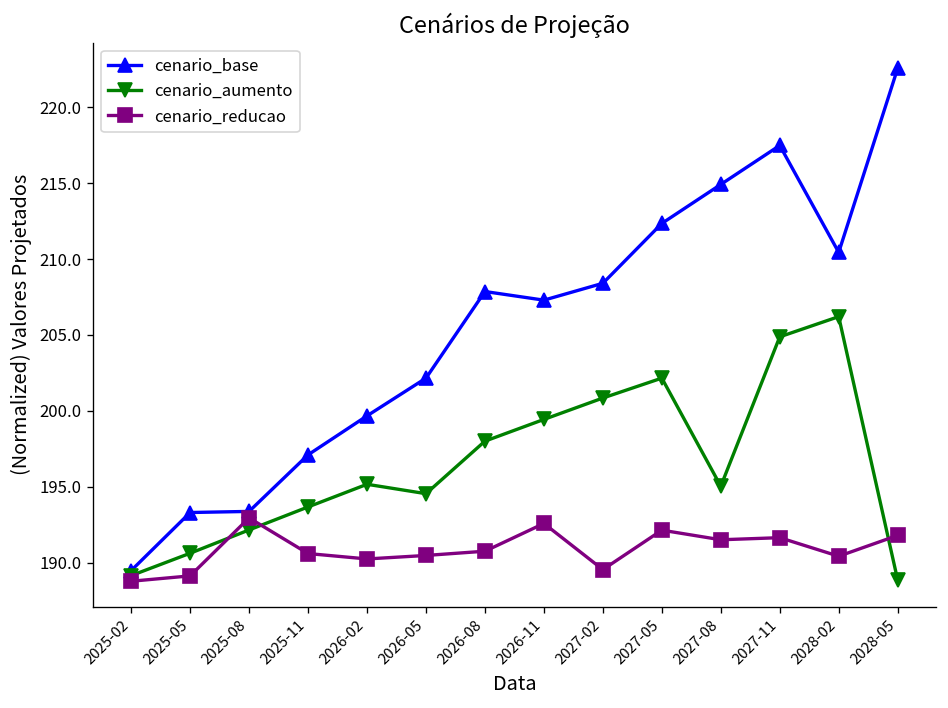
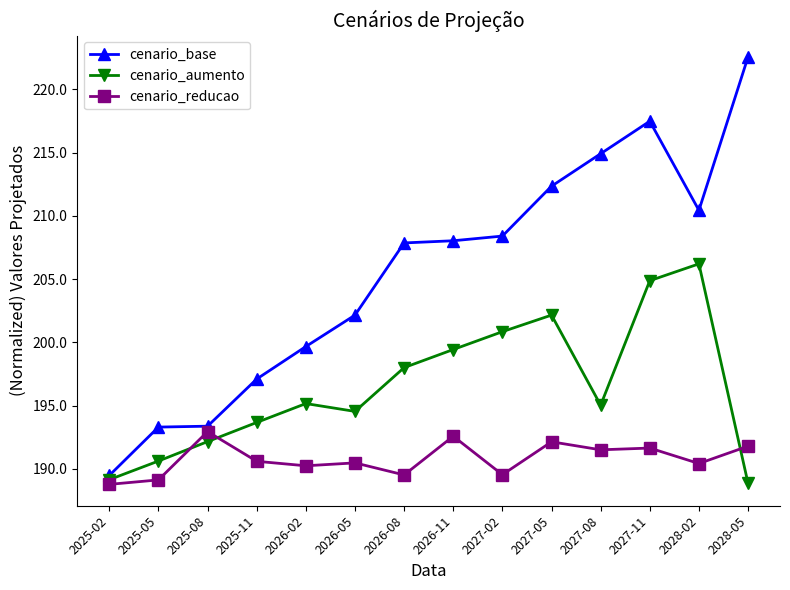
  {
    "cenario_base": {
      "2025-02": 189.5,
      "2025-05": 193.3,
      "2025-08": 193.4,
      "2025-11": 197.1,
      "2026-02": 199.7,
      "2026-05": 202.2,
      "2026-08": 207.9,
-     "2026-11": 207.3,
+     "2026-11": 208.0,
      "2027-02": 208.4,
      "2027-05": 212.3,
      "2027-08": 214.9,
      "2027-11": 217.5,
      "2028-02": 210.4,
      "2028-05": 222.6
    },
    "cenario_aumento": {
      "2025-02": 189.1,
      "2025-05": 190.6,
      "2025-08": 192.2,
      "2025-11": 193.7,
      "2026-02": 195.2,
      "2026-05": 194.5,
      "2026-08": 198.0,
      "2026-11": 199.4,
      "2027-02": 200.8,
      "2027-05": 202.2,
      "2027-08": 195.0,
      "2027-11": 204.9,
      "2028-02": 206.2,
      "2028-05": 188.9
    },
    "cenario_reducao": {
      "2025-02": 188.8,
      "2025-05": 189.1,
      "2025-08": 192.9,
      "2025-11": 190.6,
      "2026-02": 190.2,
      "2026-05": 190.5,
-     "2026-08": 190.8,
+     "2026-08": 189.5,
      "2026-11": 192.6,
      "2027-02": 189.5,
      "2027-05": 192.1,
      "2027-08": 191.5,
      "2027-11": 191.6,
      "2028-02": 190.4,
      "2028-05": 191.8
    }
  }
